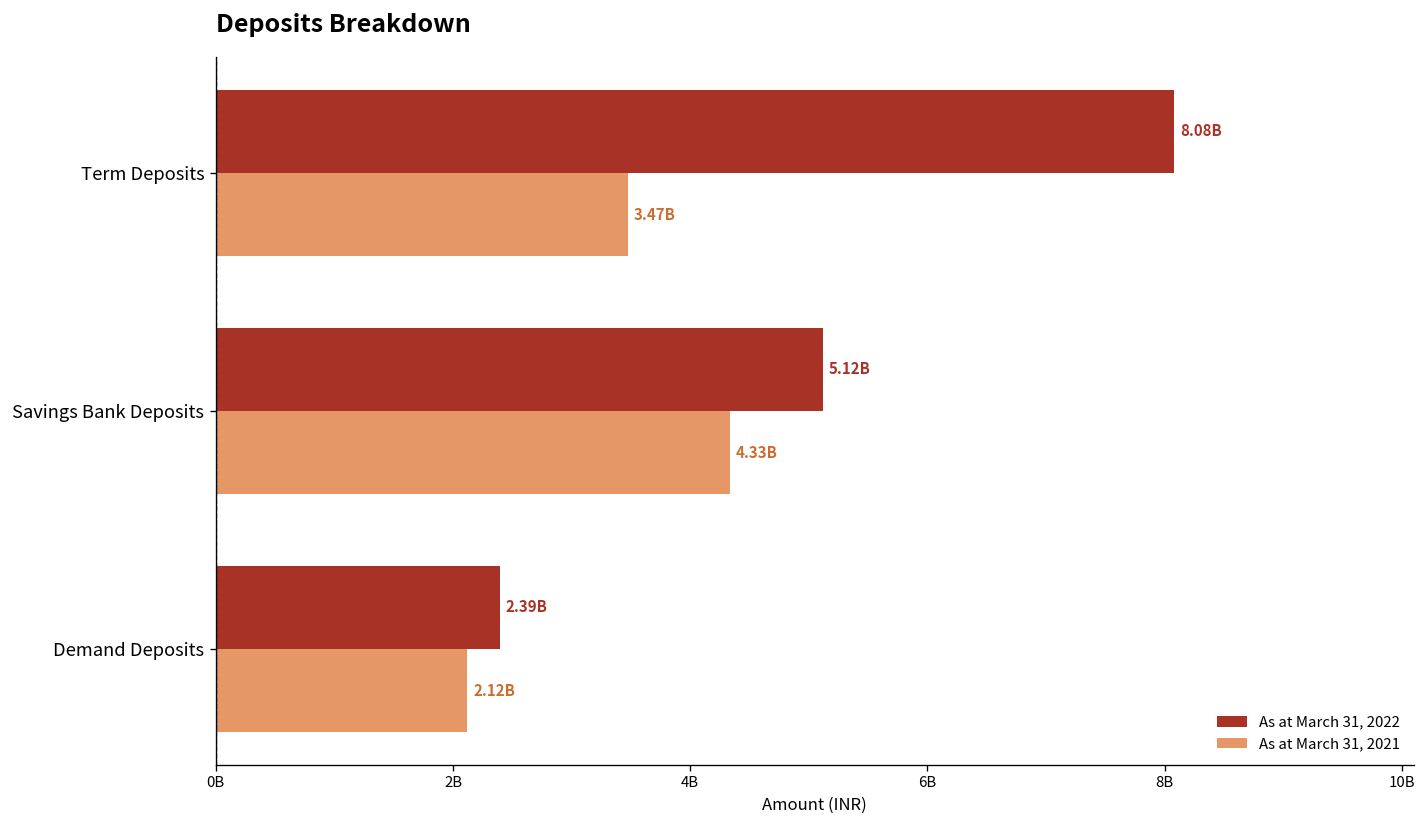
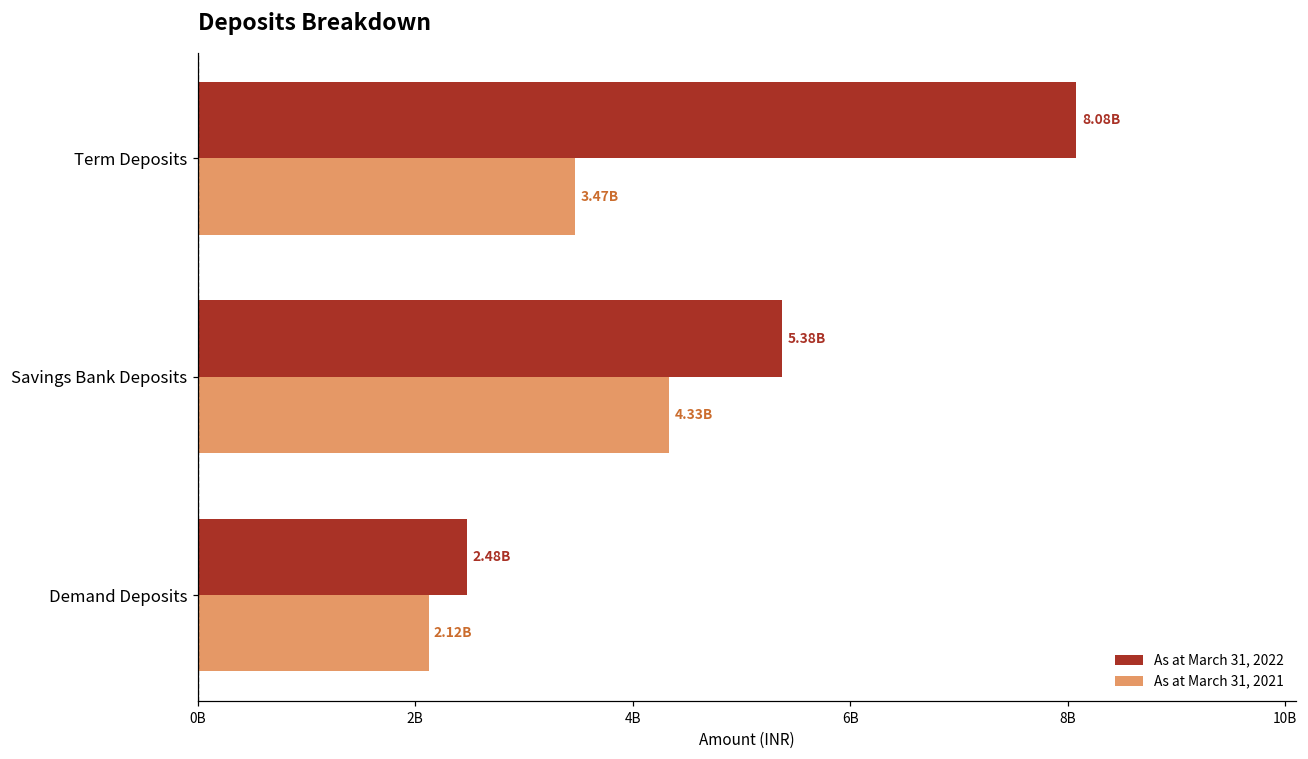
  {
    "As at March 31, 2022": {
      "Term Deposits": "8.08B",
-     "Savings Bank Deposits": "5.12B",
-     "Demand Deposits": "2.39B"
+     "Savings Bank Deposits": "5.38B",
+     "Demand Deposits": "2.48B"
    },
    "As at March 31, 2021": {
      "Term Deposits": "3.47B",
      "Savings Bank Deposits": "4.33B",
      "Demand Deposits": "2.12B"
    }
  }
